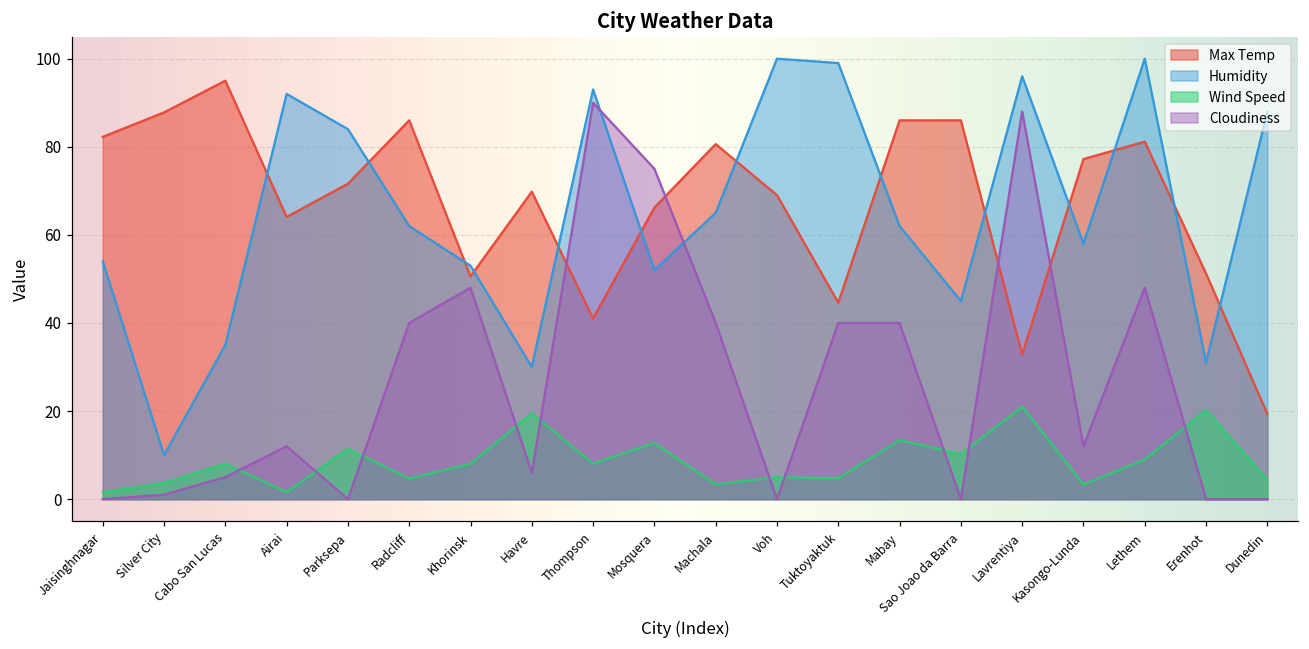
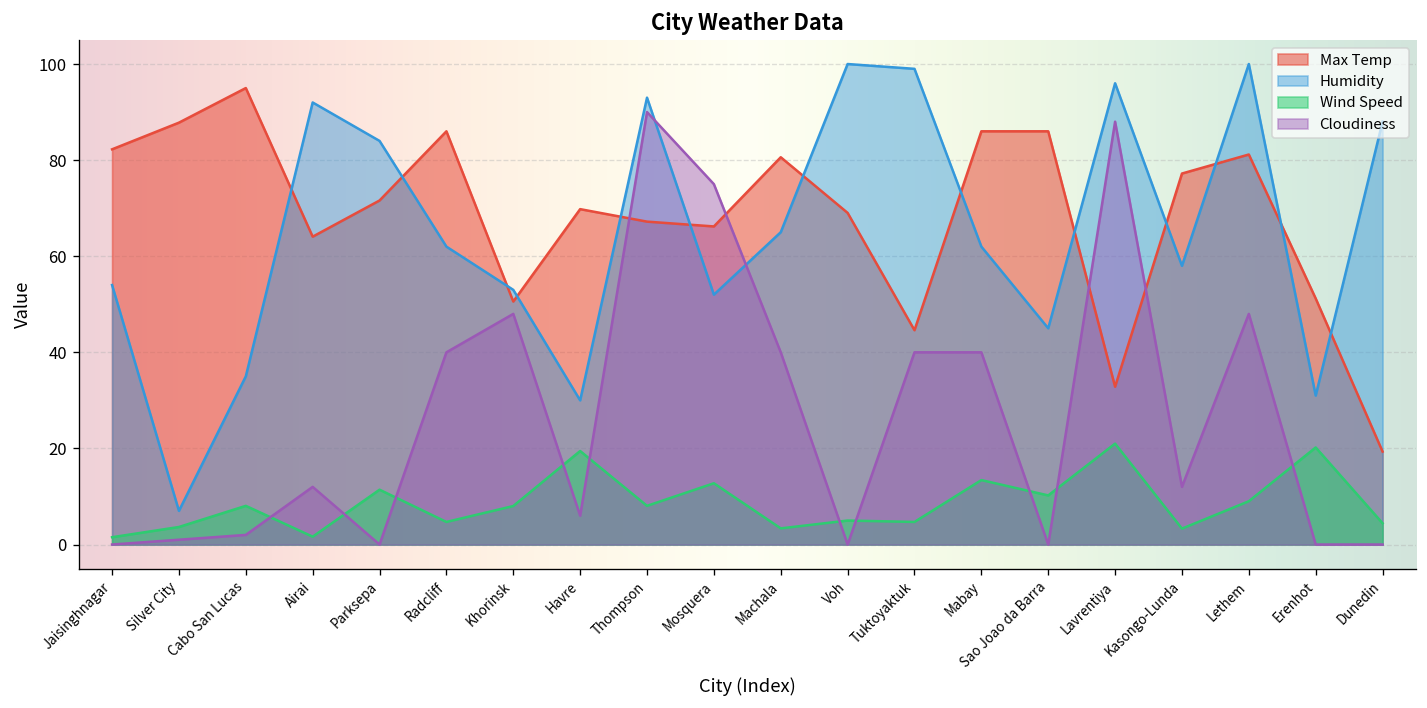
  {
    "Max Temp": {
      "Jaisinghnagar": 82,
      "Silver City": 88,
      "Cabo San Lucas": 95,
      "Airai": 64,
      "Parksepa": 72,
      "Radcliff": 86,
      "Khorinsk": 51,
      "Havre": 70,
-     "Thompson": 41,
+     "Thompson": 67,
      "Mosquera": 66,
      "Machala": 81,
      "Voh": 69,
      "Tuktoyaktuk": 45,
      "Mabay": 86,
      "Sao Joao da Barra": 86,
      "Lavrentiya": 33,
      "Kasongo-Lunda": 77,
      "Lethem": 81,
      "Erenhot": 51,
      "Dunedin": 19
    },
    "Humidity": {
      "Jaisinghnagar": 54,
-     "Silver City": 10,
+     "Silver City": 7,
      "Cabo San Lucas": 35,
      "Airai": 92,
      "Parksepa": 84,
      "Radcliff": 62,
      "Khorinsk": 53,
      "Havre": 30,
      "Thompson": 93,
      "Mosquera": 52,
      "Machala": 65,
      "Voh": 100,
      "Tuktoyaktuk": 99,
      "Mabay": 62,
      "Sao Joao da Barra": 45,
      "Lavrentiya": 96,
      "Kasongo-Lunda": 58,
      "Lethem": 100,
      "Erenhot": 31
    },
    "Wind Speed": {
      "Jaisinghnagar": 2,
      "Silver City": 4,
      "Cabo San Lucas": 8,
      "Airai": 2,
      "Parksepa": 11,
      "Radcliff": 5,
      "Khorinsk": 8,
      "Havre": 19,
      "Thompson": 8,
      "Mosquera": 13,
      "Machala": 3,
      "Voh": 5,
      "Tuktoyaktuk": 5,
      "Mabay": 13,
      "Sao Joao da Barra": 10,
      "Lavrentiya": 21,
      "Kasongo-Lunda": 3,
      "Lethem": 9,
      "Erenhot": 20,
      "Dunedin": 4
    },
    "Cloudiness": {
      "Jaisinghnagar": 0,
      "Silver City": 1,
-     "Cabo San Lucas": 5,
+     "Cabo San Lucas": 2,
      "Airai": 12,
      "Parksepa": 0,
      "Radcliff": 40,
      "Khorinsk": 48,
      "Havre": 6,
      "Thompson": 90,
      "Mosquera": 75,
      "Machala": 40,
      "Voh": 0,
      "Tuktoyaktuk": 40,
      "Mabay": 40,
      "Sao Joao da Barra": 0,
      "Lavrentiya": 88,
      "Kasongo-Lunda": 12,
      "Lethem": 48,
      "Erenhot": 0,
      "Dunedin": 0
    }
  }
